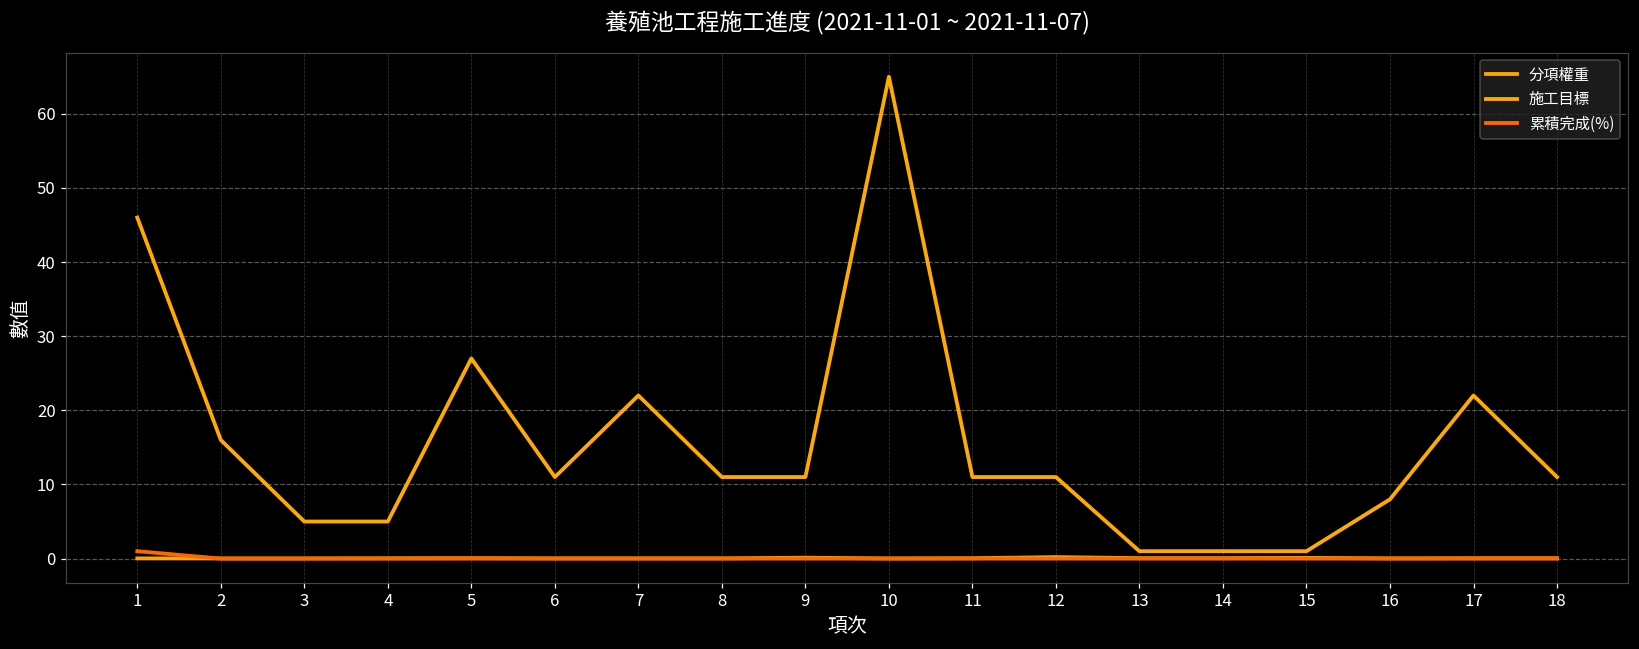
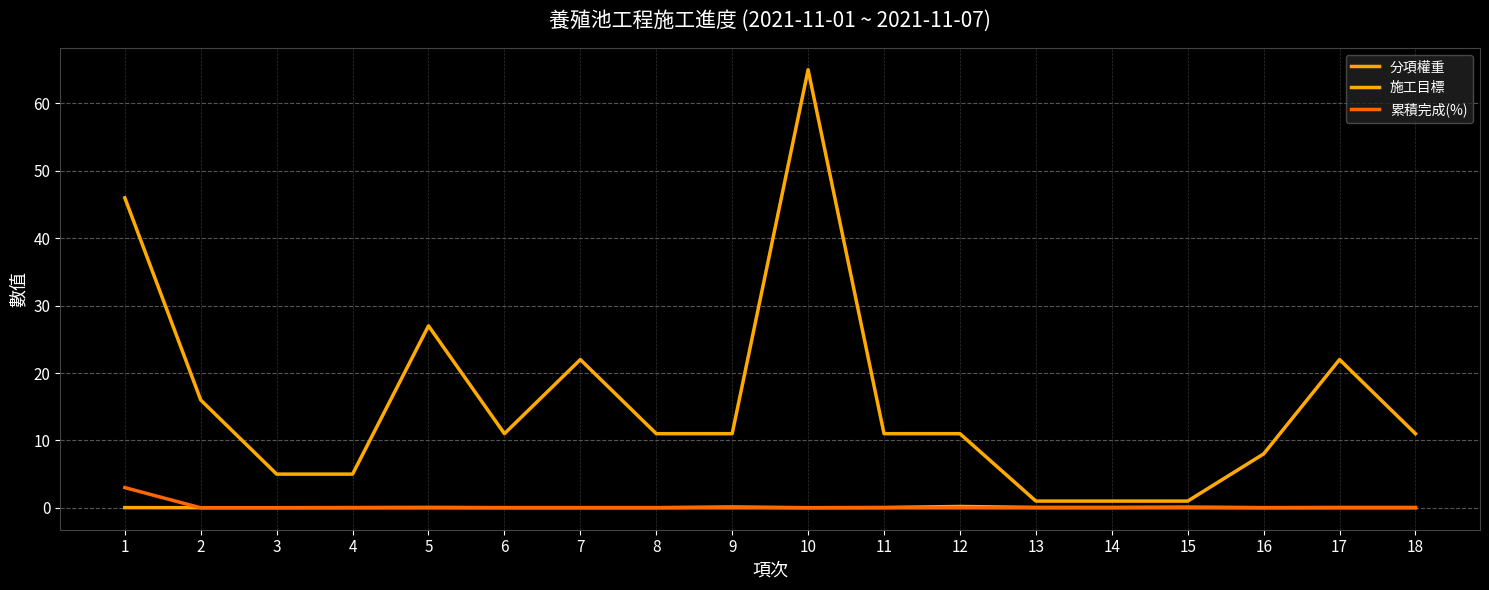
  {
    "累積完成(%)": {
-     "1": 1
+     "1": 3
    }
  }
